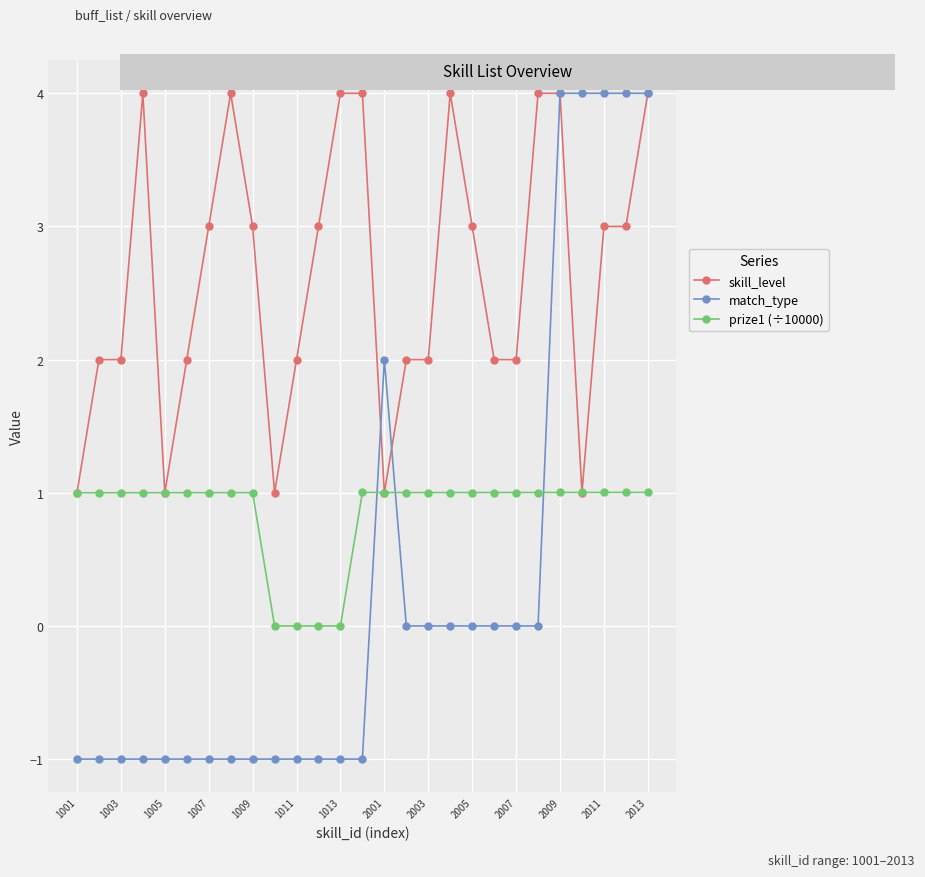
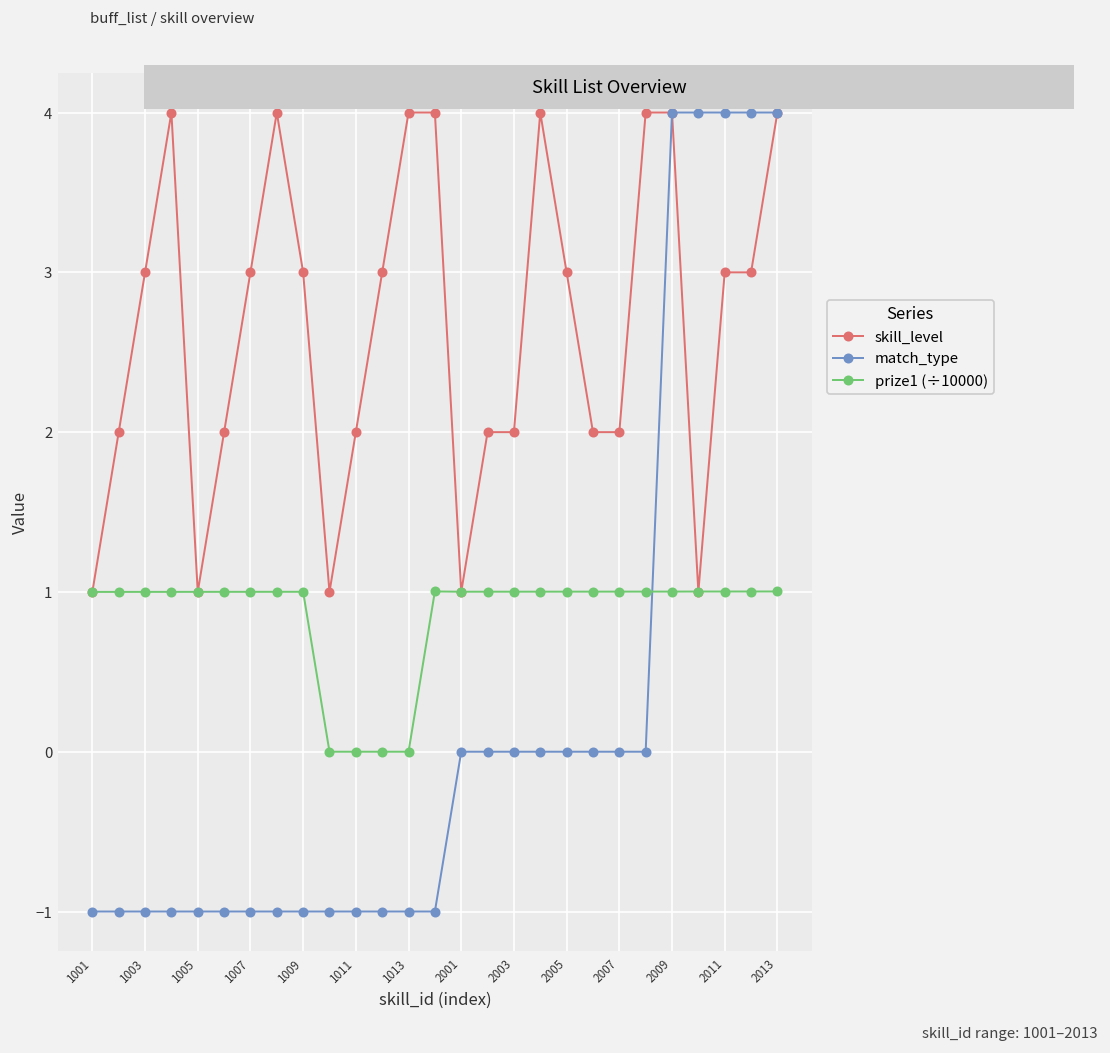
  {
    "skill_level": {
-     "1003": 2,
+     "1003": 3,
      "1007": 3,
      "1009": 3,
      "1011": 2,
      "1013": 4,
      "2003": 2,
      "2005": 3,
      "2007": 2,
      "2011": 3
    },
    "match_type": {
      "1001": -1,
      "1003": -1,
      "1005": -1,
      "1007": -1,
      "1009": -1,
      "1011": -1,
      "1013": -1,
-     "2001": 2,
+     "2001": 0,
      "2003": 0,
      "2005": 0,
      "2007": 0,
      "2011": 4
    },
    "prize1 (÷10000)": {
      "1003": 1,
      "1007": 1,
      "1009": 1,
      "1011": 0,
      "1013": 0,
      "2003": 1,
      "2005": 1,
      "2007": 1,
      "2009": 1,
      "2011": 1,
      "2013": 1
    }
  }
